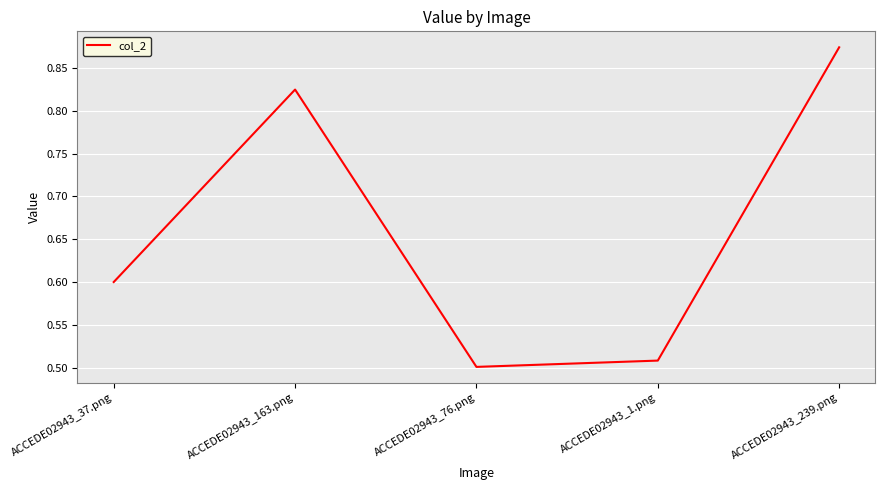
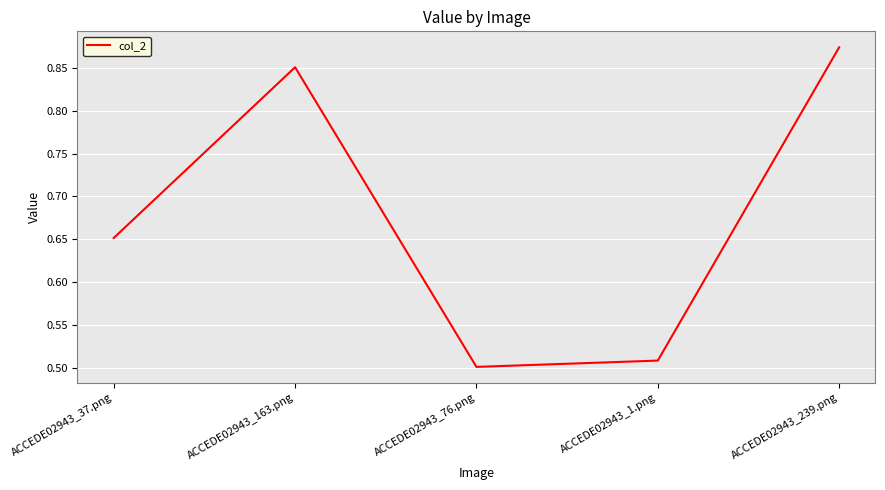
  {
-   "ACCEDE02943_37.png": 0.60,
-   "ACCEDE02943_163.png": 0.82,
+   "ACCEDE02943_37.png": 0.65,
+   "ACCEDE02943_163.png": 0.85,
    "ACCEDE02943_76.png": 0.50,
    "ACCEDE02943_1.png": 0.51,
    "ACCEDE02943_239.png": 0.87
  }
